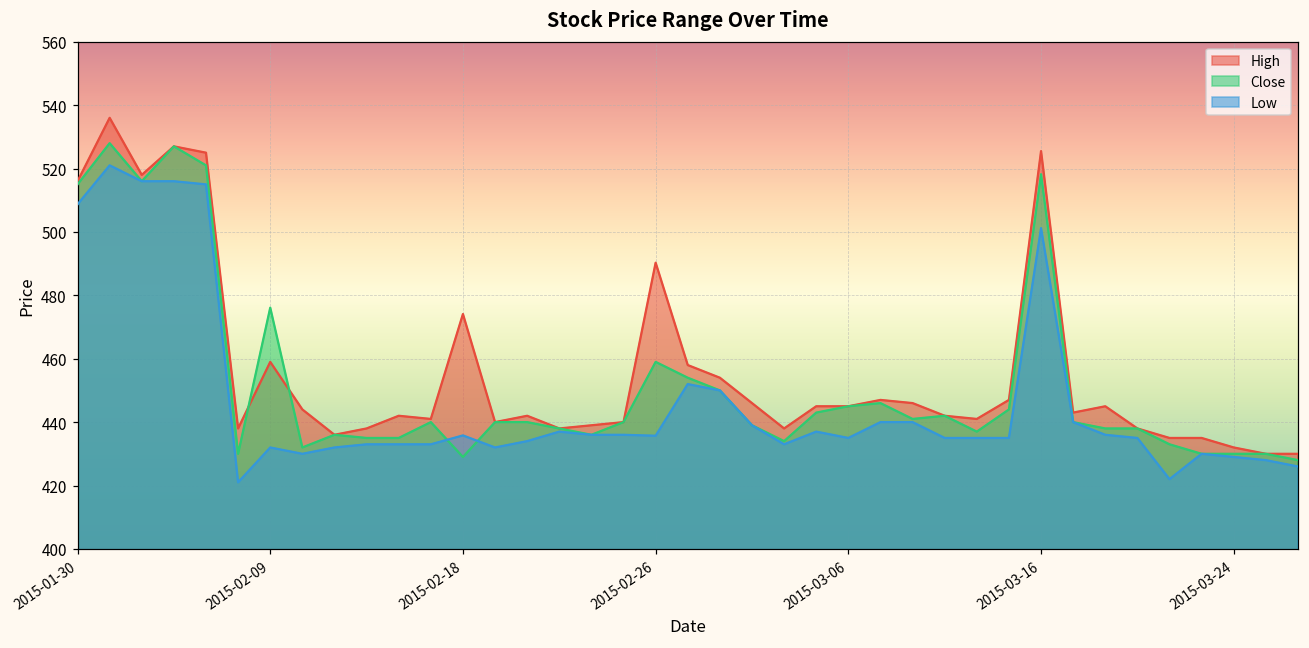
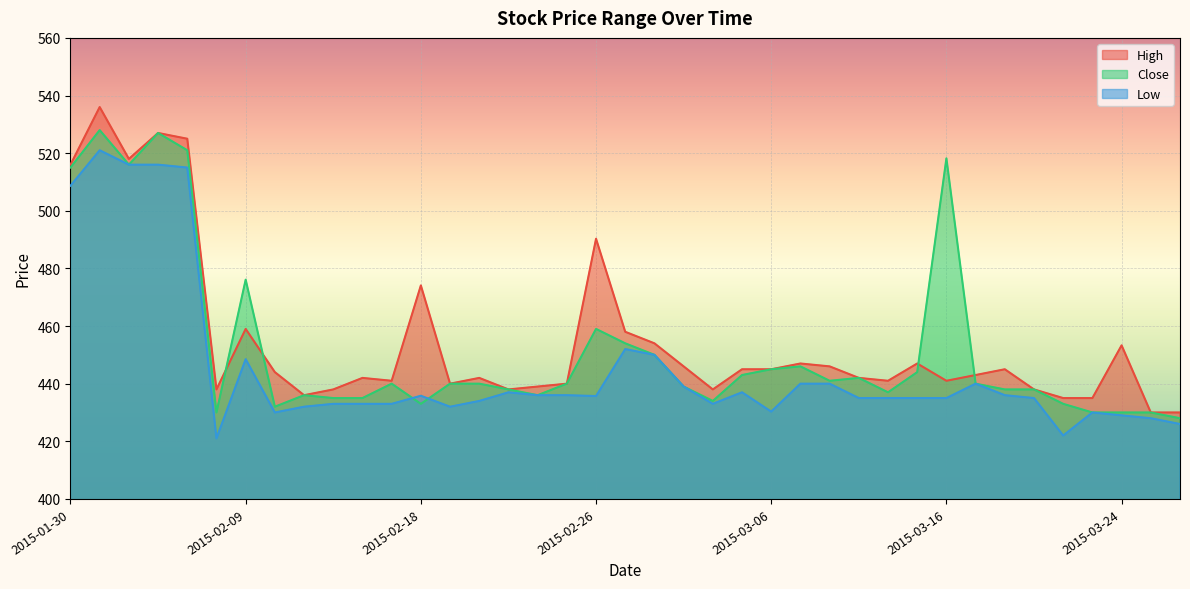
  {
    "High": {
      "2015-01-30": 516,
      "2015-02-09": 459,
      "2015-02-18": 474,
      "2015-02-26": 490,
-     "2015-03-16": 526,
-     "2015-03-24": 432
+     "2015-03-16": 441,
+     "2015-03-24": 453
    },
    "Close": {
      "2015-01-30": 515,
      "2015-02-09": 476,
-     "2015-02-18": 429,
+     "2015-02-18": 433,
      "2015-02-26": 459,
      "2015-03-16": 518,
      "2015-03-24": 430
    },
    "Low": {
      "2015-01-30": 509,
-     "2015-02-09": 432,
+     "2015-02-09": 449,
      "2015-02-18": 436,
      "2015-02-26": 436,
-     "2015-03-06": 435,
-     "2015-03-16": 501,
+     "2015-03-06": 430,
+     "2015-03-16": 435,
      "2015-03-24": 429
    }
  }
